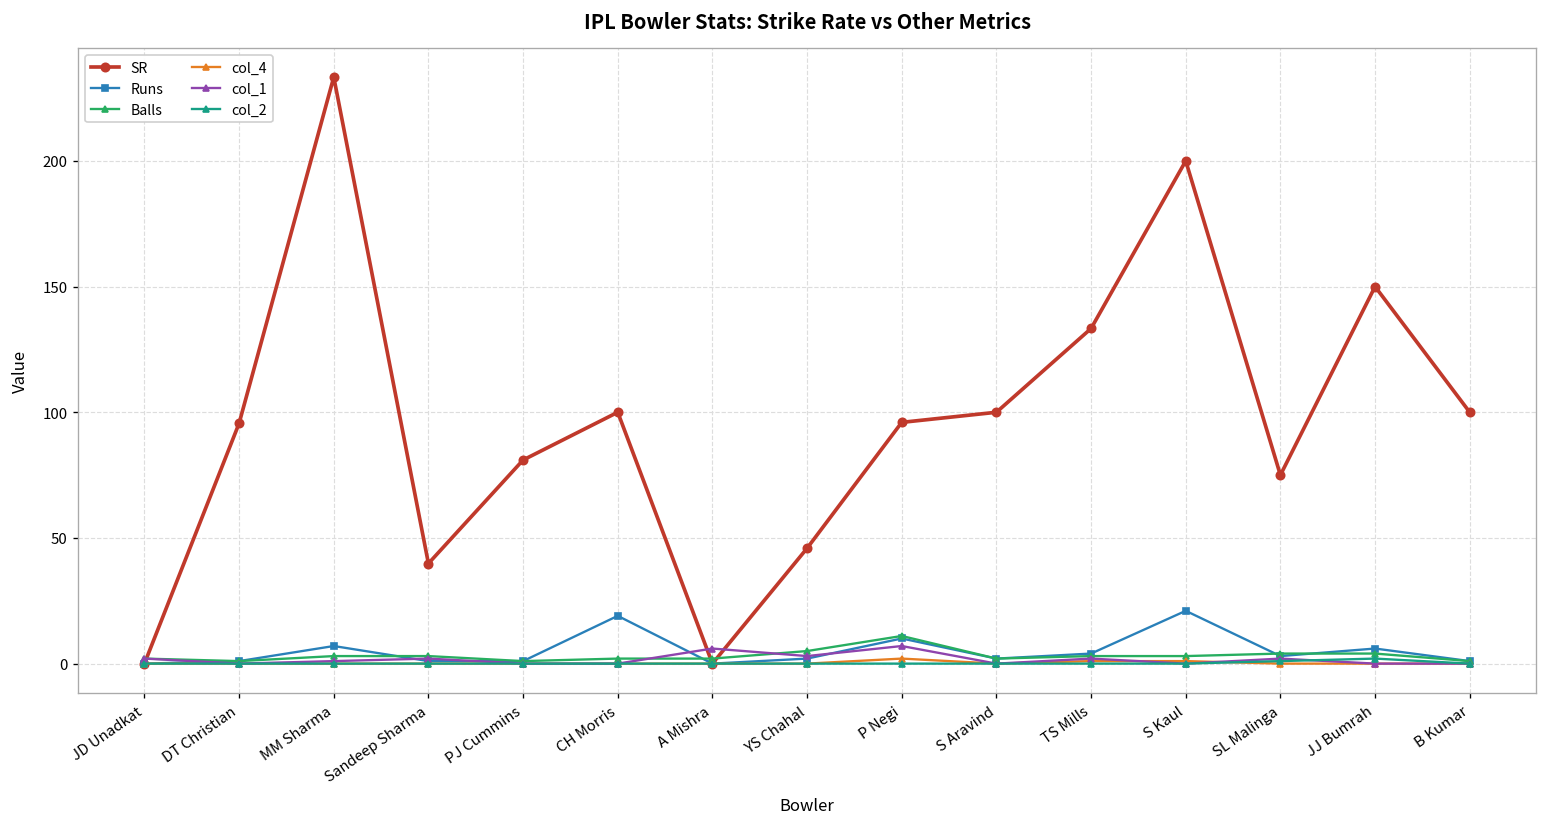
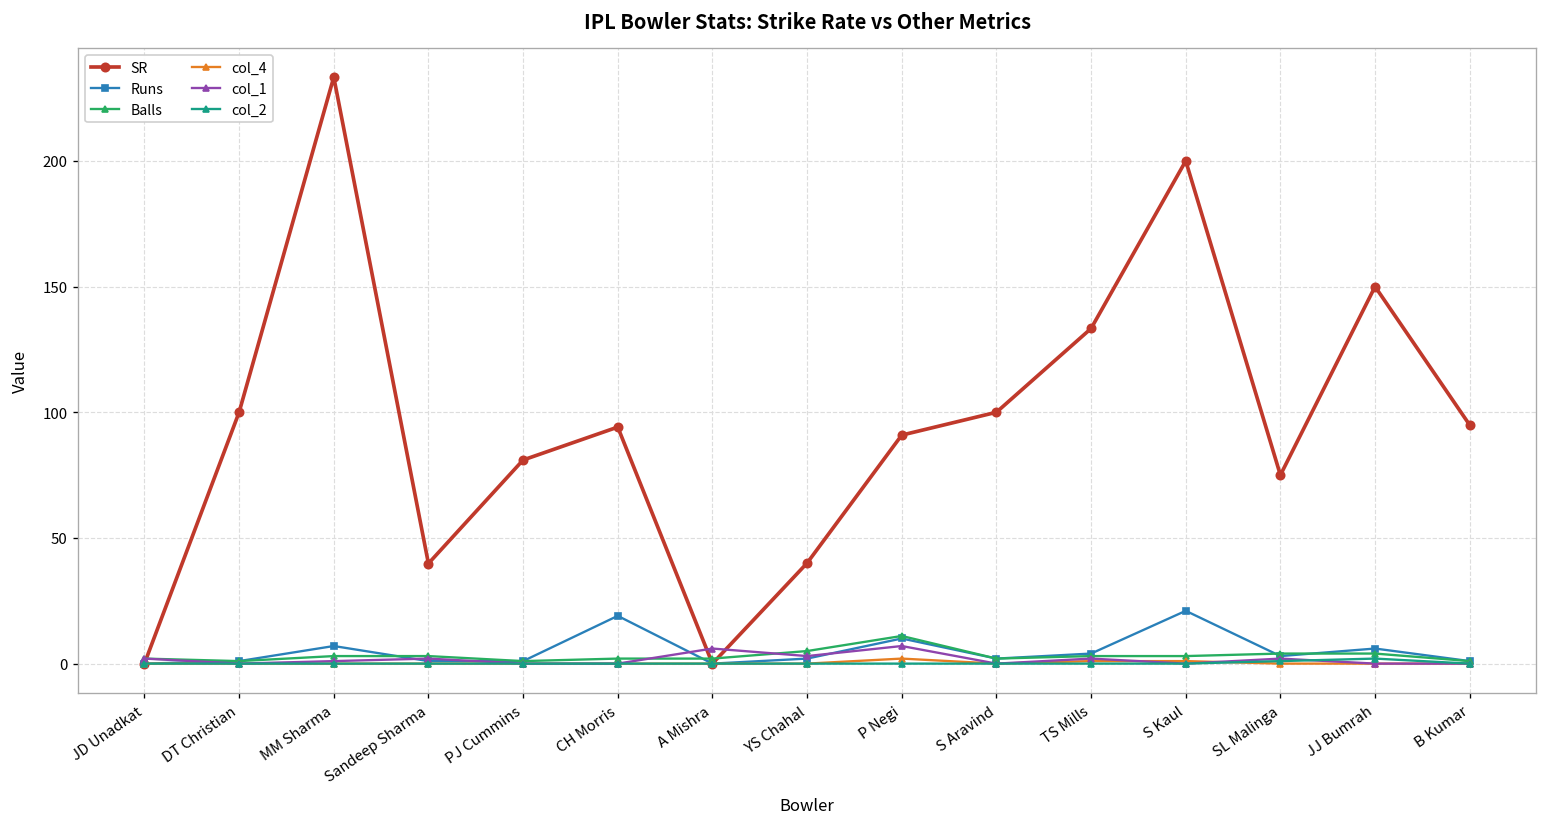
  {
    "SR": {
-     "DT Christian": 96,
+     "DT Christian": 100,
      "MM Sharma": 233,
      "Sandeep Sharma": 40,
      "PJ Cummins": 81,
-     "CH Morris": 100,
-     "YS Chahal": 46,
-     "P Negi": 96,
+     "CH Morris": 94,
+     "YS Chahal": 40,
+     "P Negi": 91,
      "S Aravind": 100,
      "TS Mills": 133,
      "S Kaul": 200,
      "SL Malinga": 75,
      "JJ Bumrah": 150,
-     "B Kumar": 100
+     "B Kumar": 95
    },
    "Runs": {
      "MM Sharma": 7,
      "CH Morris": 19,
      "S Kaul": 21,
      "JJ Bumrah": 6
    },
    "col_4": {
      "P Negi": 2
    },
    "col_1": {
      "A Mishra": 6,
      "P Negi": 7
    }
  }
